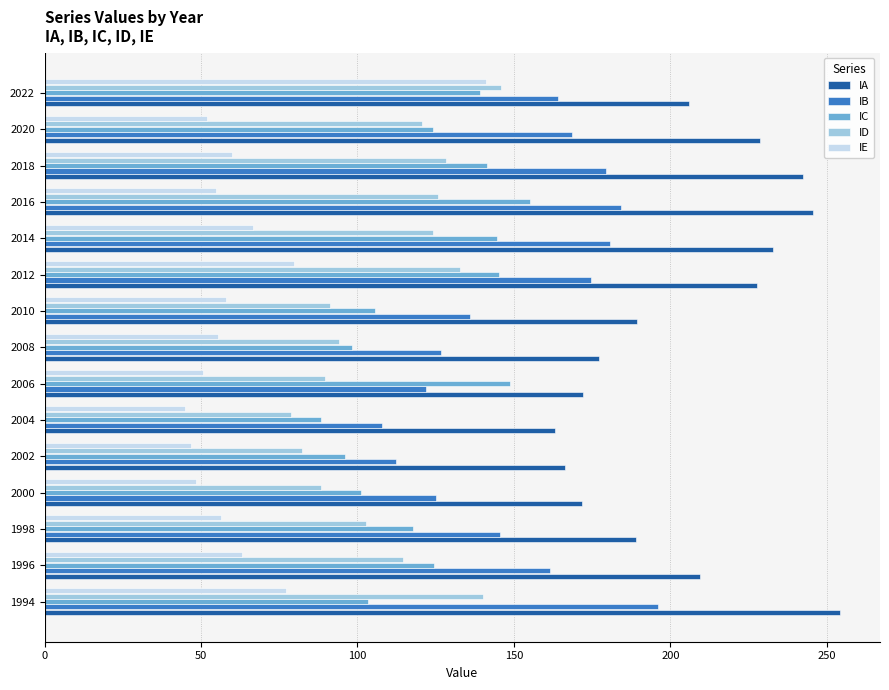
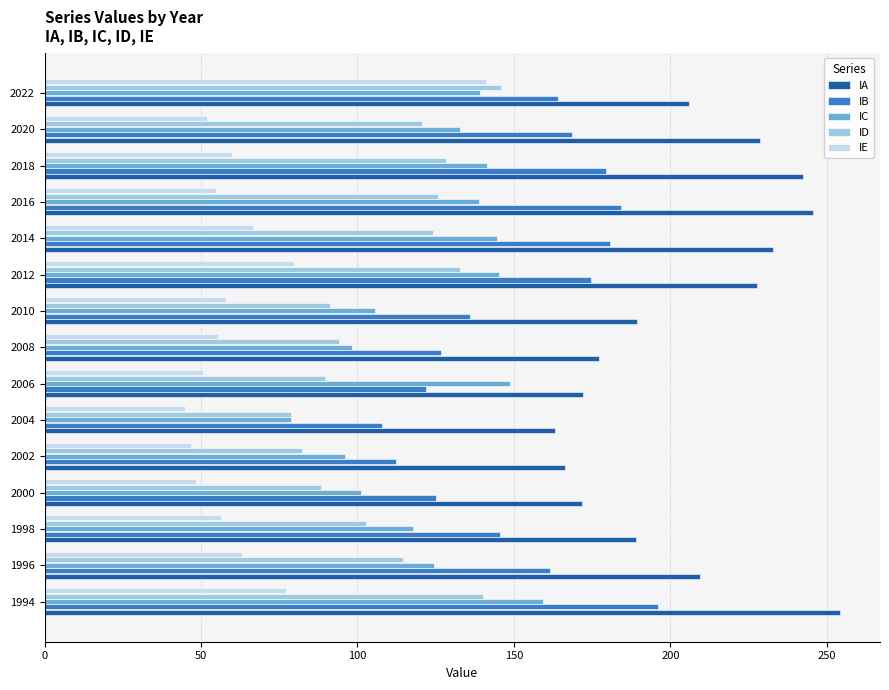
  {
    "IC": {
      "2022": 139,
-     "2020": 124,
+     "2020": 133,
      "2018": 141,
-     "2016": 155,
+     "2016": 139,
      "2014": 145,
      "2012": 145,
      "2010": 106,
      "2008": 98,
      "2006": 149,
-     "2004": 88,
+     "2004": 79,
      "2002": 96,
      "2000": 101,
      "1998": 118,
      "1996": 124,
-     "1994": 103
+     "1994": 159
    }
  }
